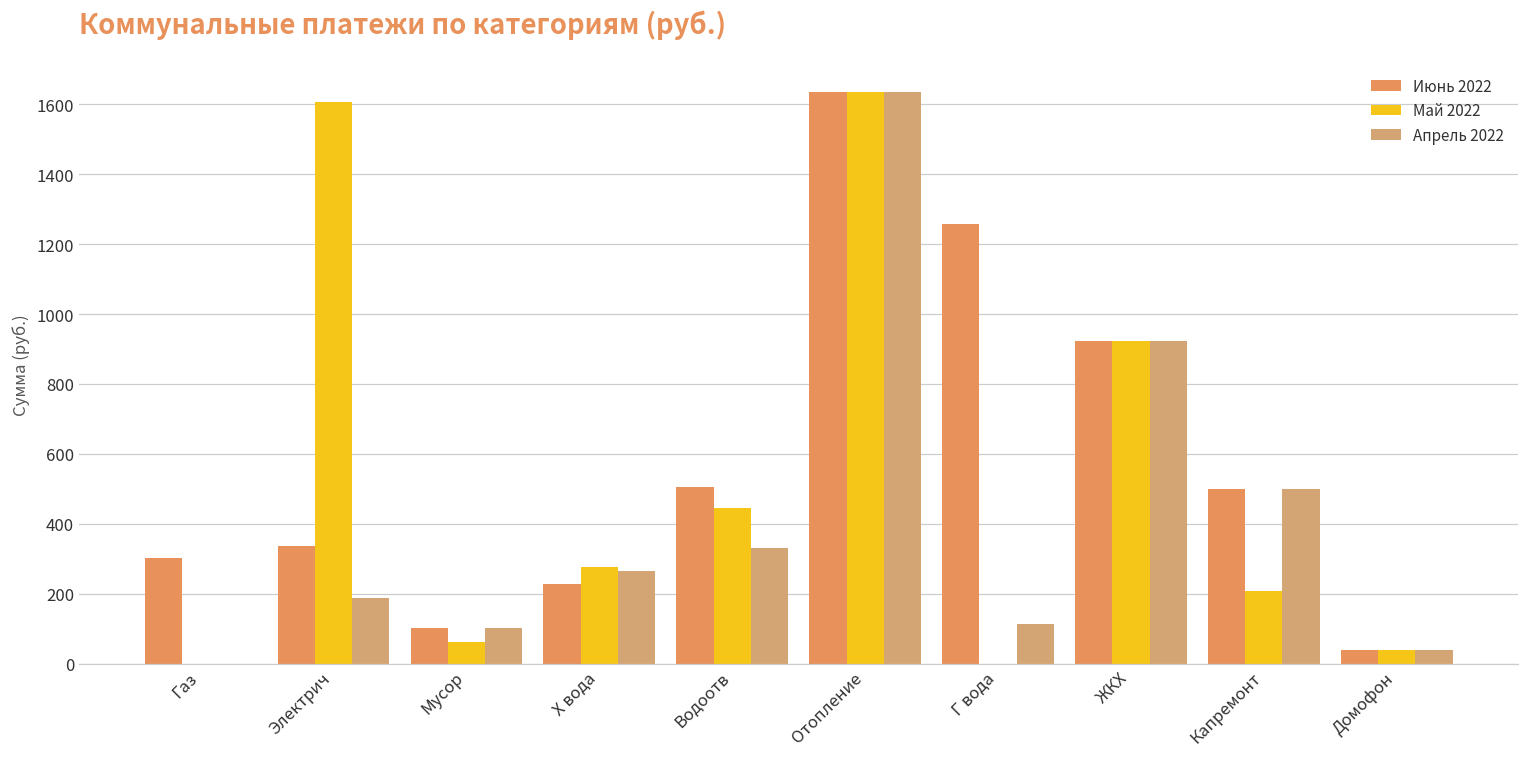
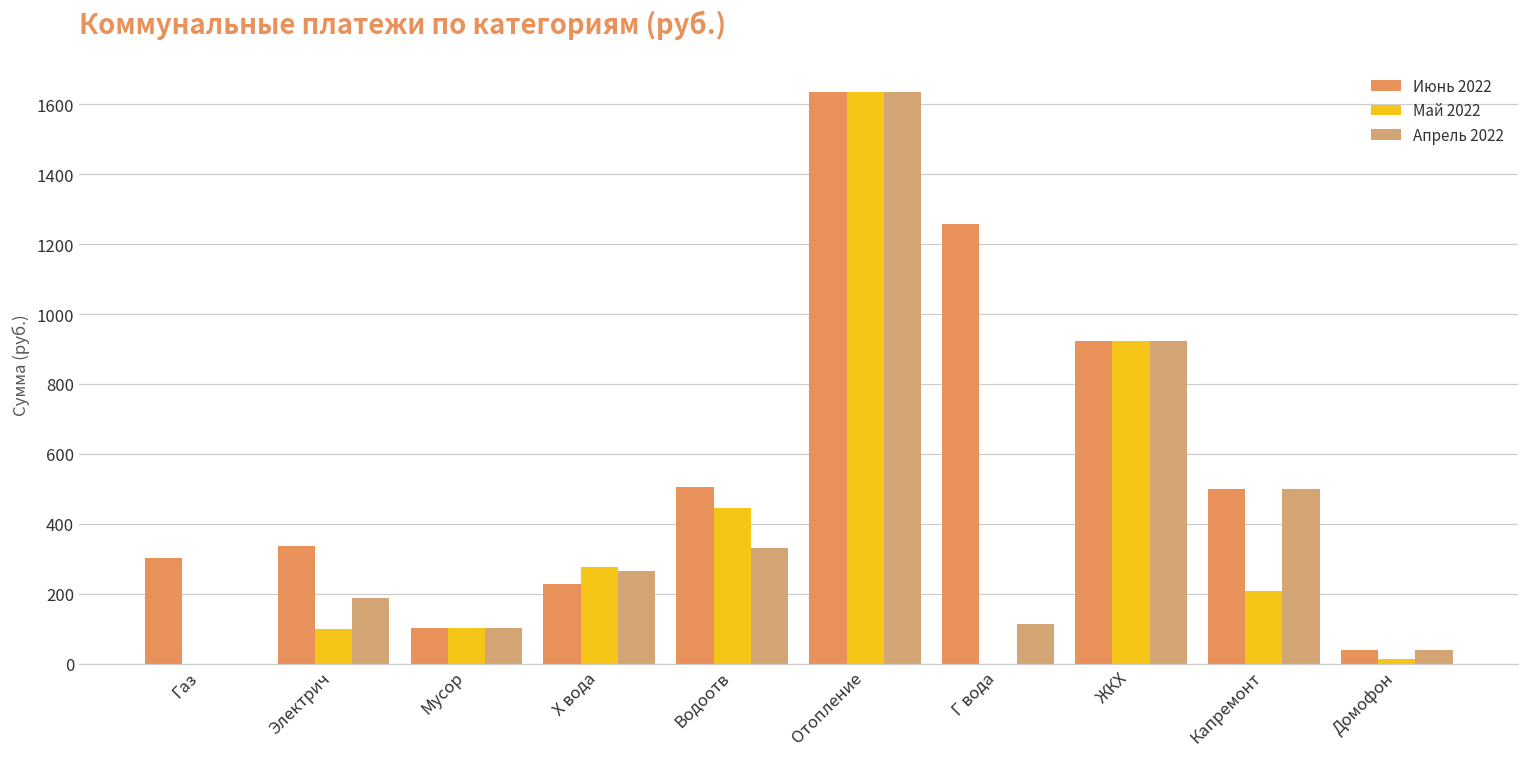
  {
    "Май 2022": {
      "Газ": 0,
-     "Электрич": 1610,
-     "Мусор": 60,
+     "Электрич": 100,
+     "Мусор": 100,
      "Х вода": 280,
      "Водоотв": 440,
      "Отопление": 1630,
      "Г вода": 0,
      "ЖКХ": 920,
      "Капремонт": 210,
-     "Домофон": 40
+     "Домофон": 10
    }
  }
